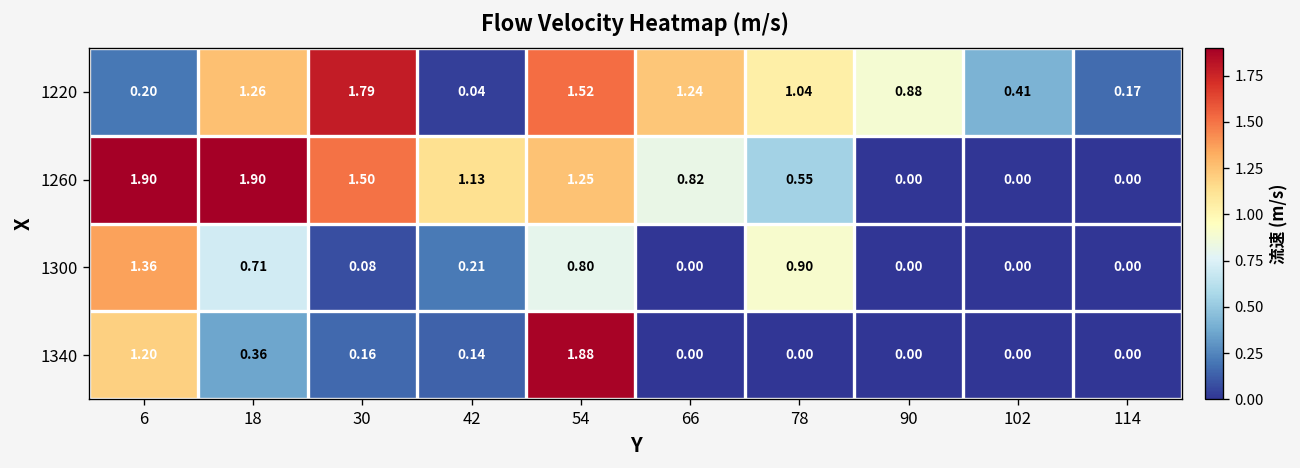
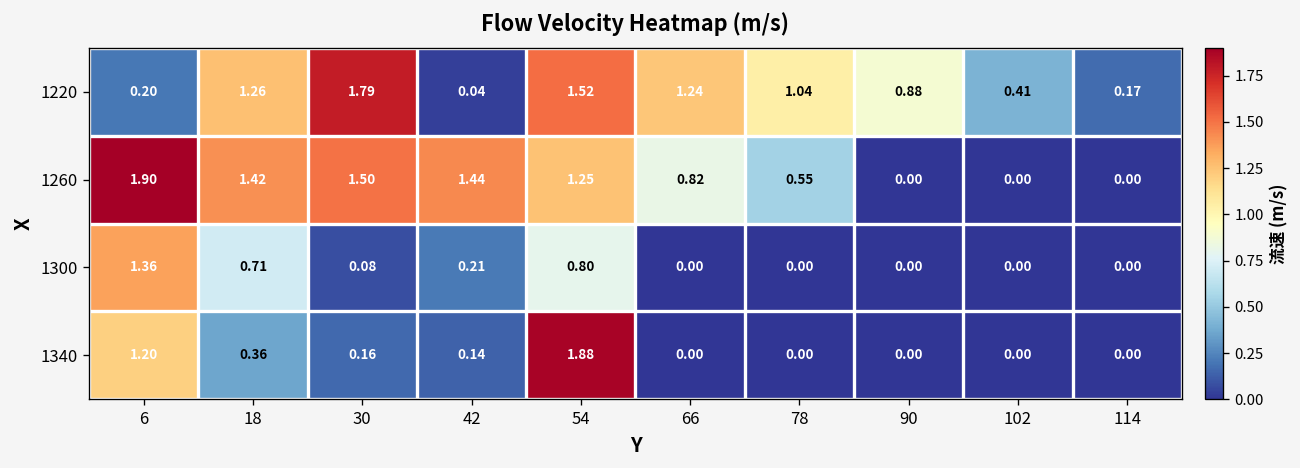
  {
    "1220": {
      "6": 0.20,
      "18": 1.26,
      "30": 1.79,
      "42": 0.04,
      "54": 1.52,
      "66": 1.24,
      "78": 1.04,
      "90": 0.88,
      "102": 0.41,
      "114": 0.17
    },
    "1260": {
      "6": 1.90,
-     "18": 1.90,
+     "18": 1.42,
      "30": 1.50,
-     "42": 1.13,
+     "42": 1.44,
      "54": 1.25,
      "66": 0.82,
      "78": 0.55,
      "90": 0.00,
      "102": 0.00,
      "114": 0.00
    },
    "1300": {
      "6": 1.36,
      "18": 0.71,
      "30": 0.08,
      "42": 0.21,
      "54": 0.80,
      "66": 0.00,
-     "78": 0.90,
+     "78": 0.00,
      "90": 0.00,
      "102": 0.00,
      "114": 0.00
    },
    "1340": {
      "6": 1.20,
      "18": 0.36,
      "30": 0.16,
      "42": 0.14,
      "54": 1.88,
      "66": 0.00,
      "78": 0.00,
      "90": 0.00,
      "102": 0.00,
      "114": 0.00
    }
  }
